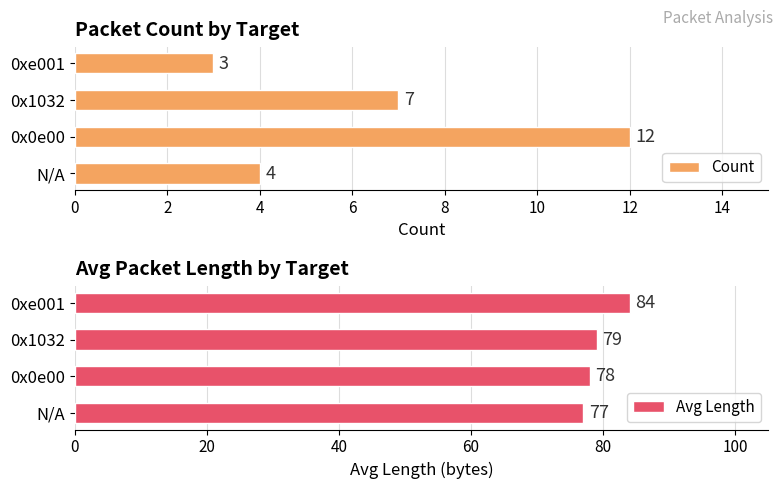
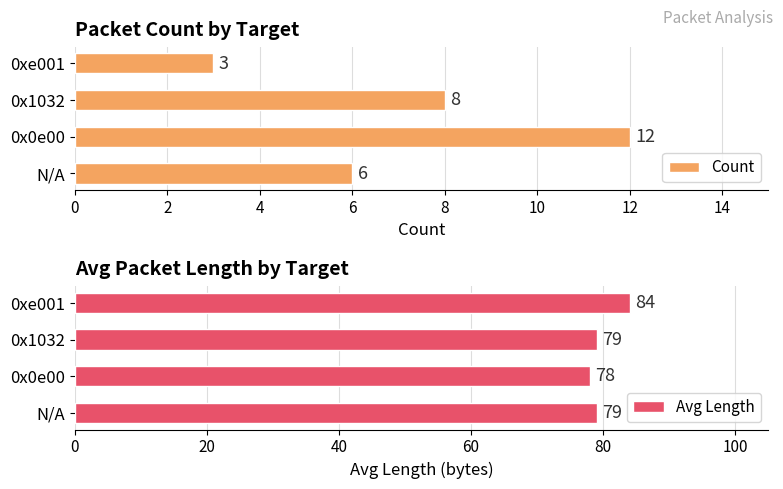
  {
    "Packet Count by Target": {
      "0xe001": 3,
-     "0x1032": 7,
+     "0x1032": 8,
      "0x0e00": 12,
-     "N/A": 4
+     "N/A": 6
    },
    "Avg Packet Length by Target": {
      "0xe001": 84,
      "0x1032": 79,
      "0x0e00": 78,
-     "N/A": 77
+     "N/A": 79
    }
  }
